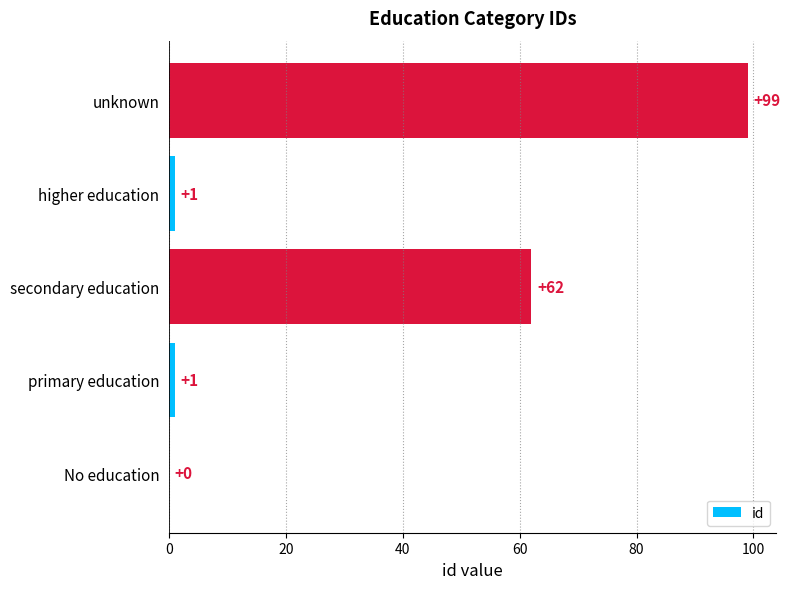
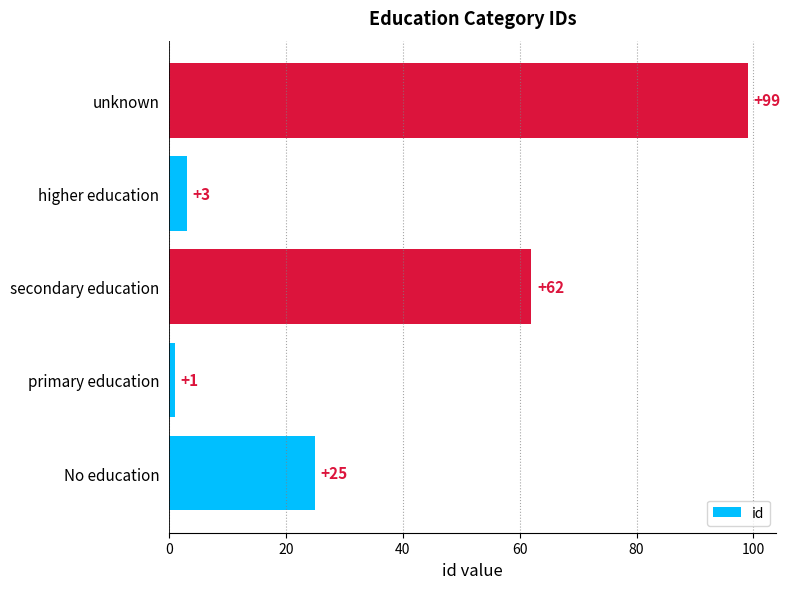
  {
    "unknown": "+99",
-   "higher education": "+1",
+   "higher education": "+3",
    "secondary education": "+62",
    "primary education": "+1",
-   "No education": "+0"
+   "No education": "+25"
  }
